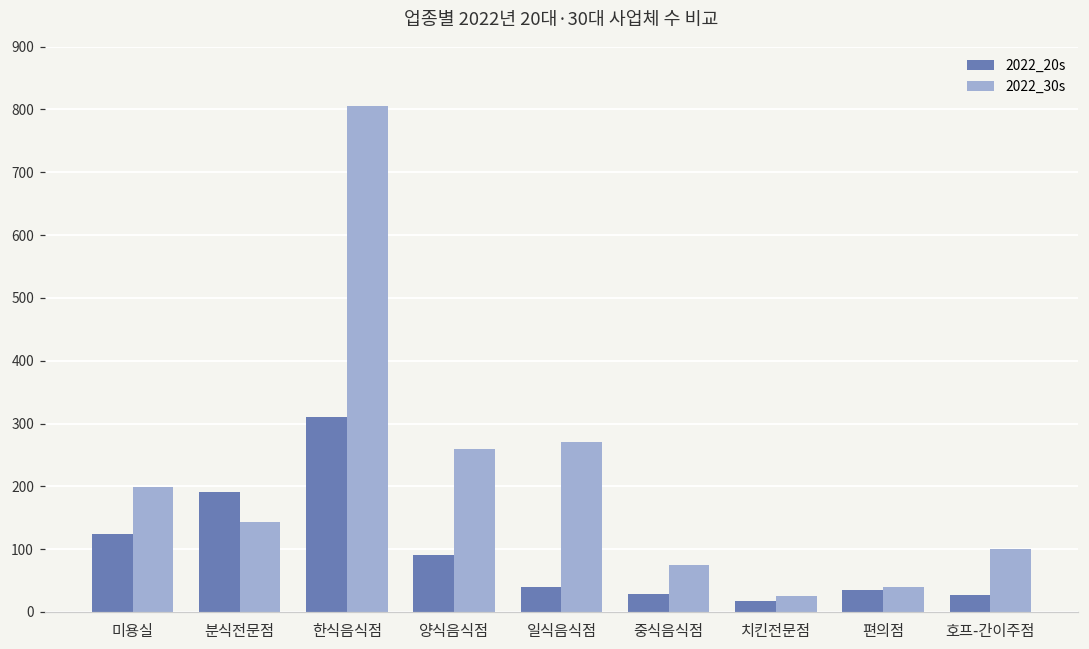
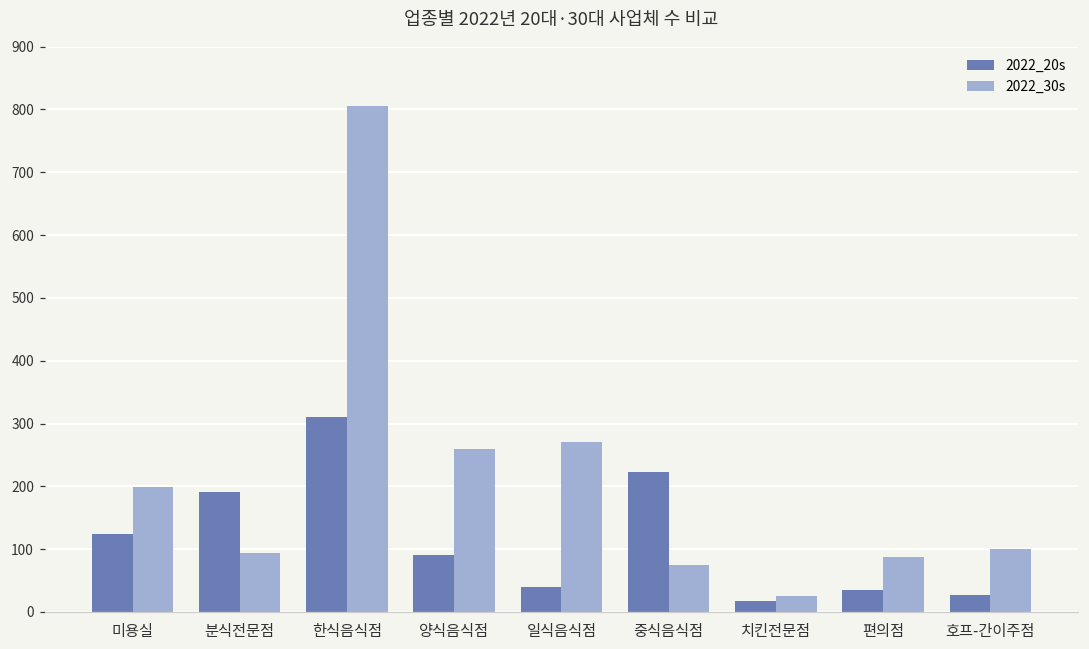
  {
    "2022_20s": {
      "미용실": 120,
      "분식전문점": 190,
      "한식음식점": 310,
      "양식음식점": 90,
      "일식음식점": 40,
-     "중식음식점": 30,
+     "중식음식점": 220,
      "치킨전문점": 20,
      "편의점": 40,
      "호프-간이주점": 30
    },
    "2022_30s": {
      "미용실": 200,
-     "분식전문점": 140,
+     "분식전문점": 90,
      "한식음식점": 810,
      "양식음식점": 260,
      "일식음식점": 270,
      "중식음식점": 80,
      "치킨전문점": 30,
-     "편의점": 40,
+     "편의점": 90,
      "호프-간이주점": 100
    }
  }
